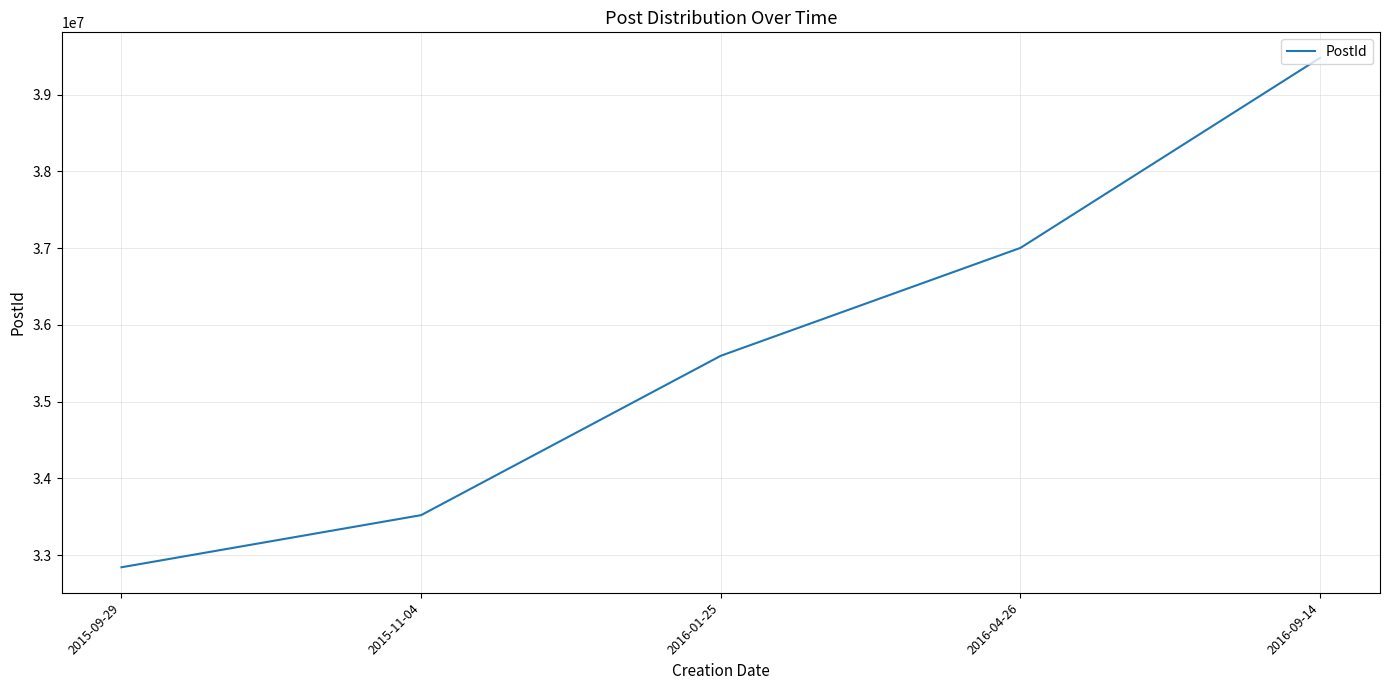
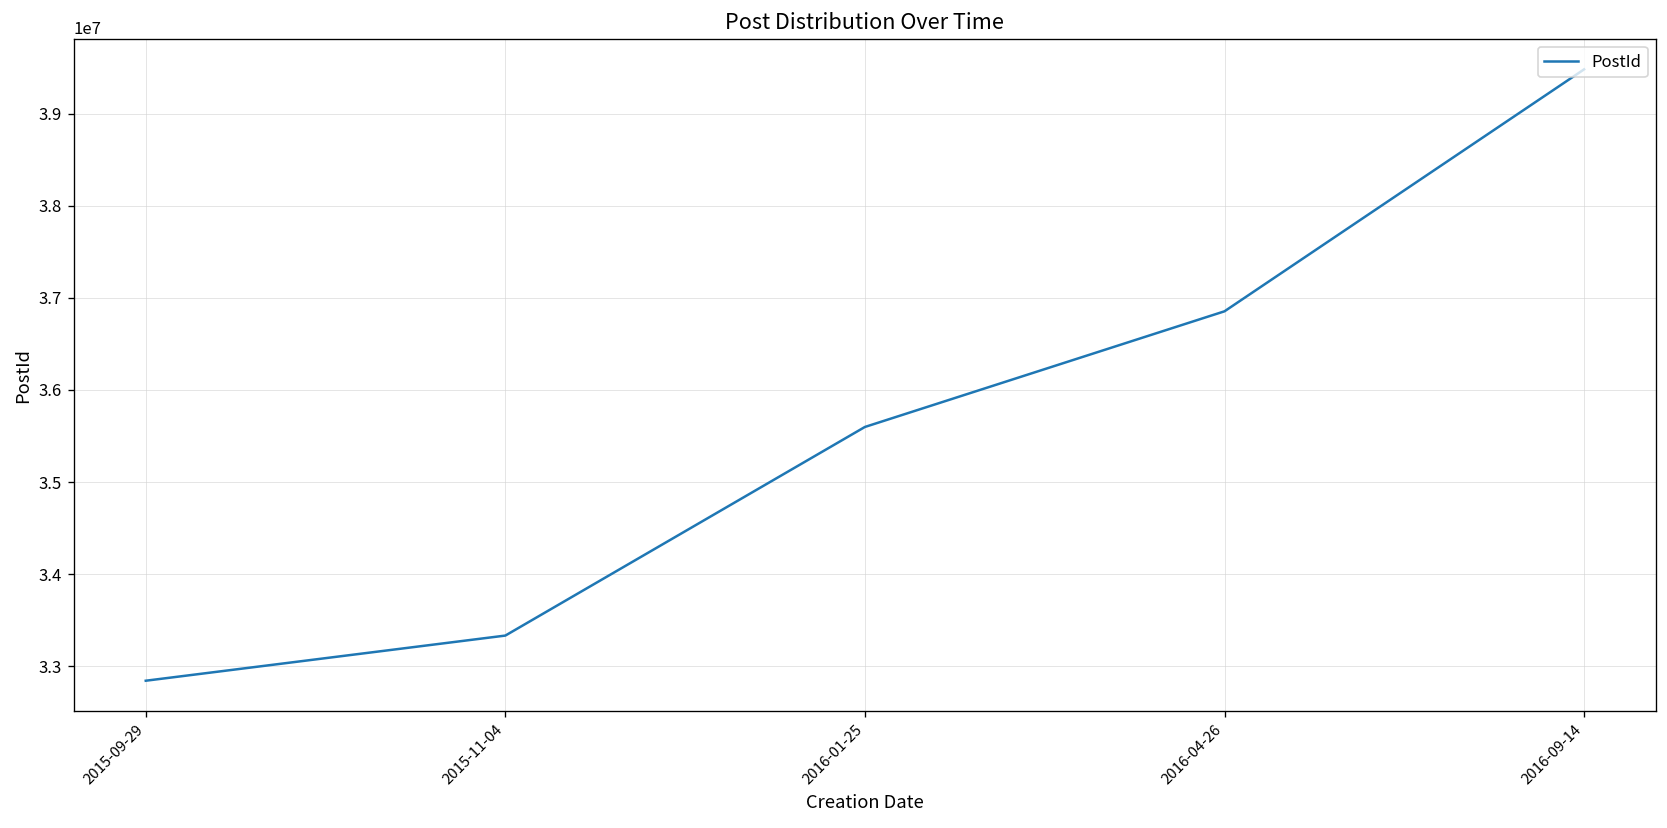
  {
    "2015-09-29": 32800000,
-   "2015-11-04": 33500000,
+   "2015-11-04": 33300000,
    "2016-01-25": 35600000,
-   "2016-04-26": 37000000
+   "2016-04-26": 36900000
  }
